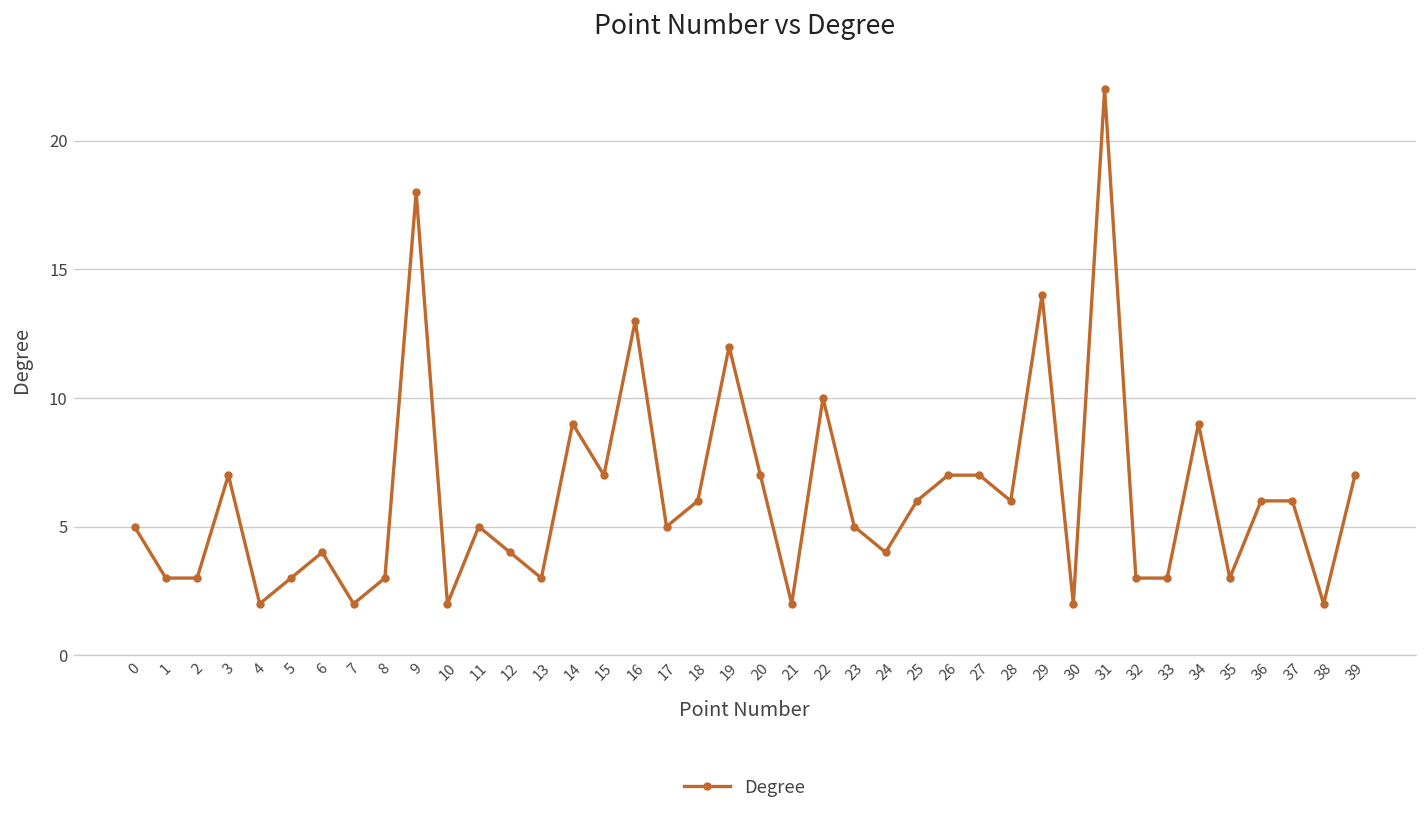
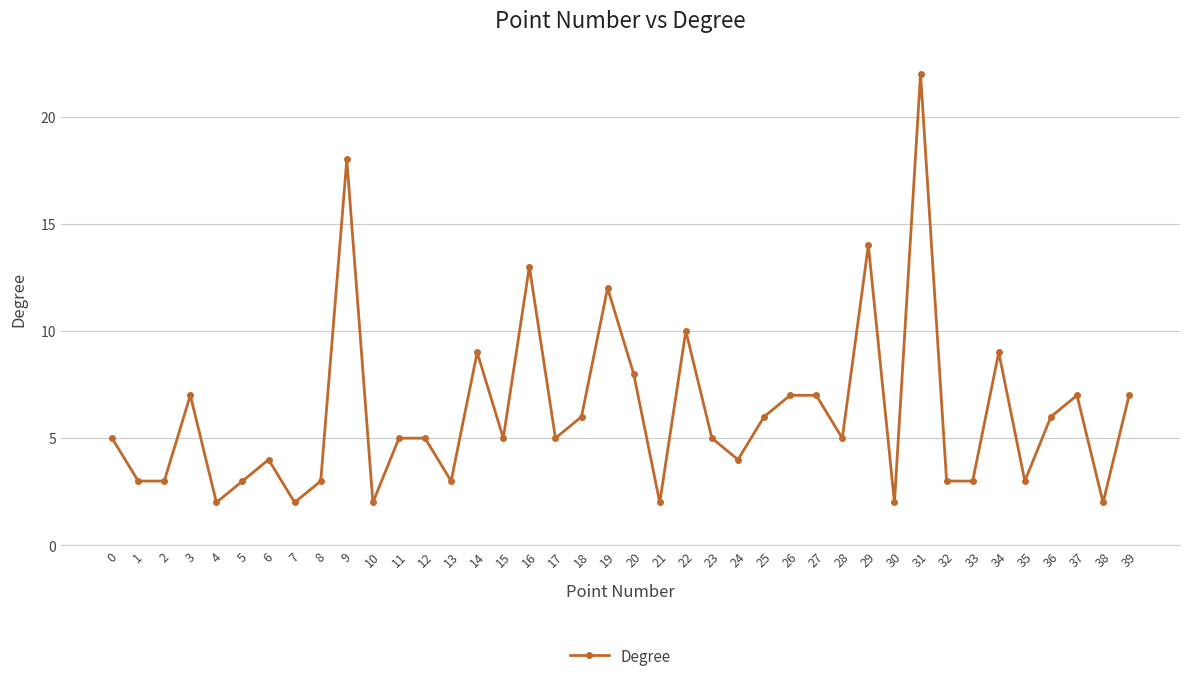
  {
    "0": 5,
    "1": 3,
    "2": 3,
    "3": 7,
    "4": 2,
    "5": 3,
    "6": 4,
    "7": 2,
    "8": 3,
    "9": 18,
    "10": 2,
    "11": 5,
-   "12": 4,
+   "12": 5,
    "13": 3,
    "14": 9,
-   "15": 7,
+   "15": 5,
    "16": 13,
    "17": 5,
    "18": 6,
    "19": 12,
-   "20": 7,
+   "20": 8,
    "21": 2,
    "22": 10,
    "23": 5,
    "24": 4,
    "25": 6,
    "26": 7,
    "27": 7,
-   "28": 6,
+   "28": 5,
    "29": 14,
    "30": 2,
    "31": 22,
    "32": 3,
    "33": 3,
    "34": 9,
    "35": 3,
    "36": 6,
-   "37": 6,
+   "37": 7,
    "38": 2,
    "39": 7
  }
